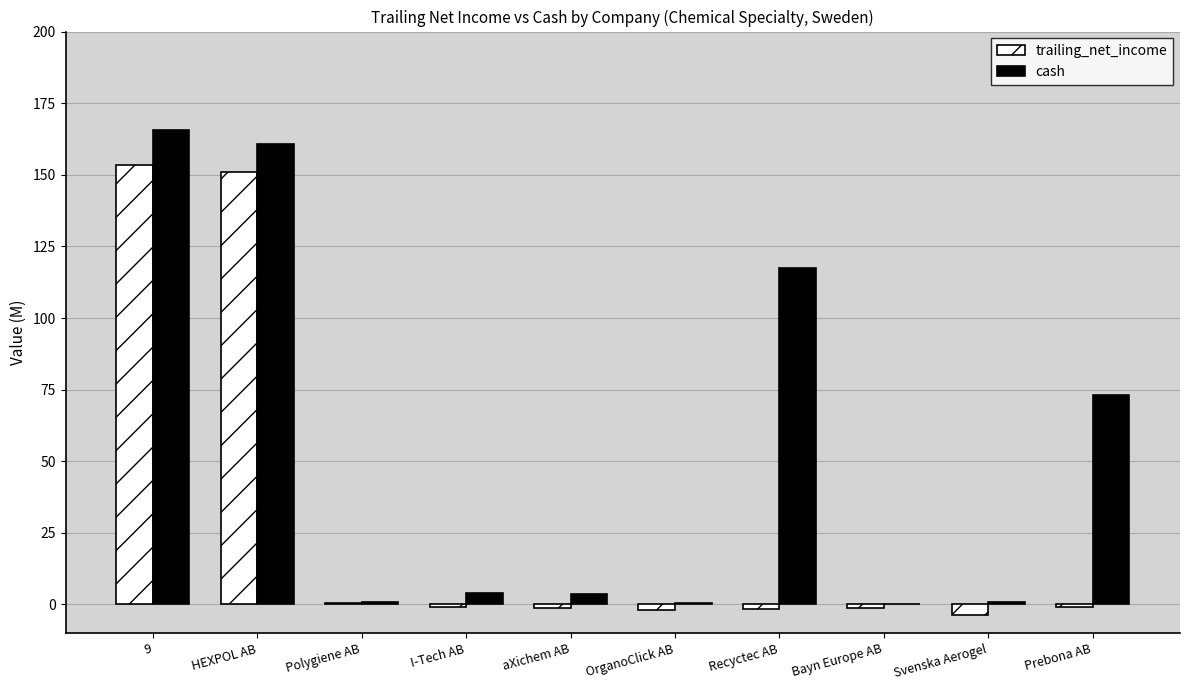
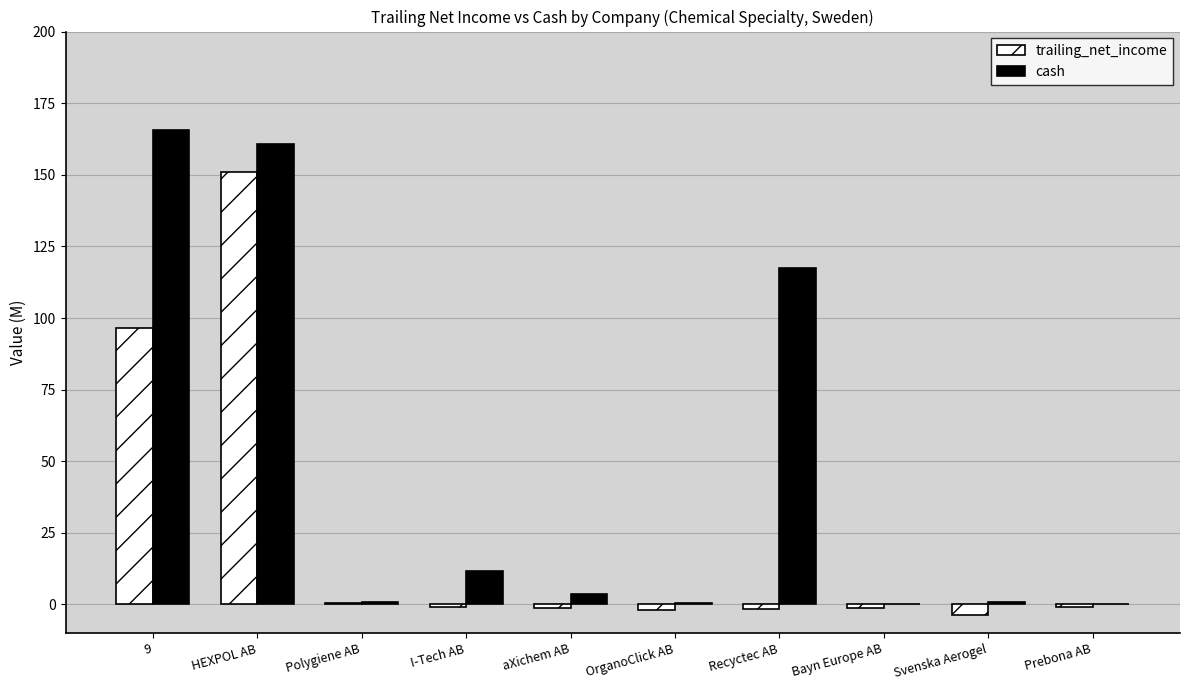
  {
    "trailing_net_income": {
-     "9": 153,
+     "9": 97,
      "HEXPOL AB": 151,
      "I-Tech AB": -1,
      "aXichem AB": -1,
      "OrganoClick AB": -2,
      "Recyctec AB": -2,
      "Bayn Europe AB": -1,
      "Svenska Aerogel": -4
    },
    "cash": {
      "9": 166,
      "HEXPOL AB": 161,
      "Polygiene AB": 1,
-     "I-Tech AB": 4,
+     "I-Tech AB": 12,
      "aXichem AB": 4,
      "Recyctec AB": 117,
-     "Prebona AB": 73
+     "Prebona AB": 0
    }
  }
